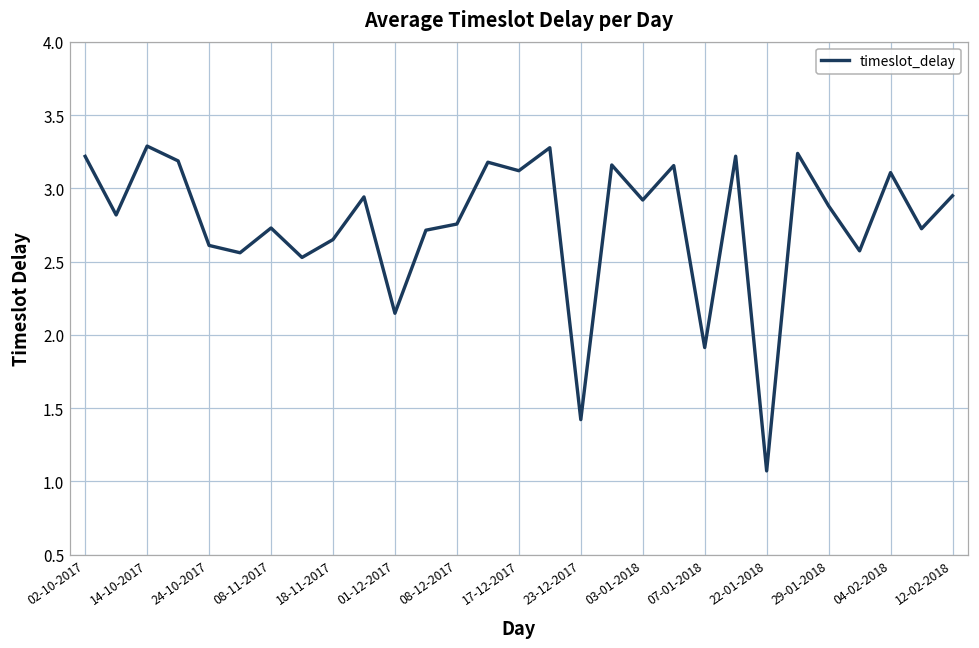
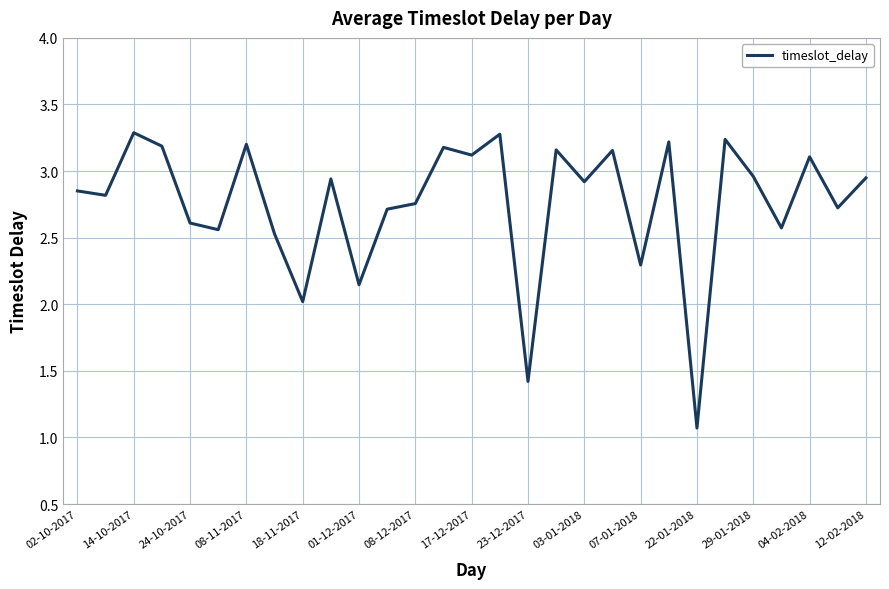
  {
-   "02-10-2017": 3.22,
+   "02-10-2017": 2.85,
    "14-10-2017": 3.29,
    "24-10-2017": 2.61,
-   "08-11-2017": 2.73,
-   "18-11-2017": 2.65,
+   "08-11-2017": 3.20,
+   "18-11-2017": 2.02,
    "01-12-2017": 2.15,
    "08-12-2017": 2.76,
    "17-12-2017": 3.12,
    "23-12-2017": 1.42,
    "03-01-2018": 2.92,
-   "07-01-2018": 1.91,
+   "07-01-2018": 2.30,
    "22-01-2018": 1.07,
-   "29-01-2018": 2.88,
+   "29-01-2018": 2.96,
    "04-02-2018": 3.11,
    "12-02-2018": 2.95
  }
